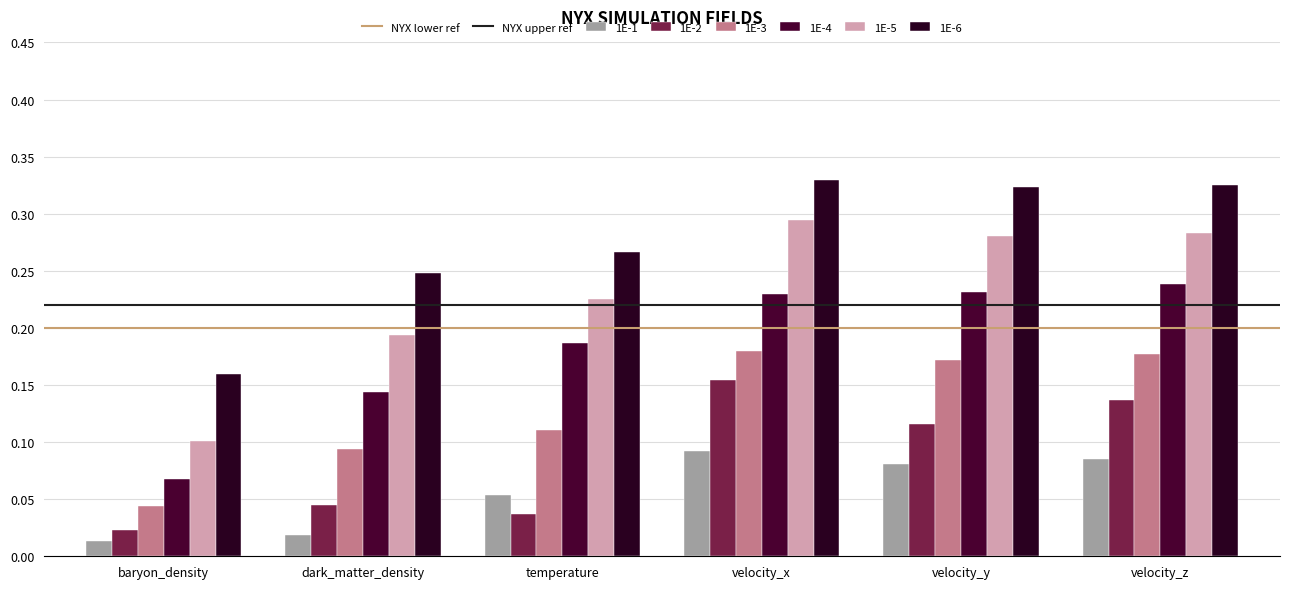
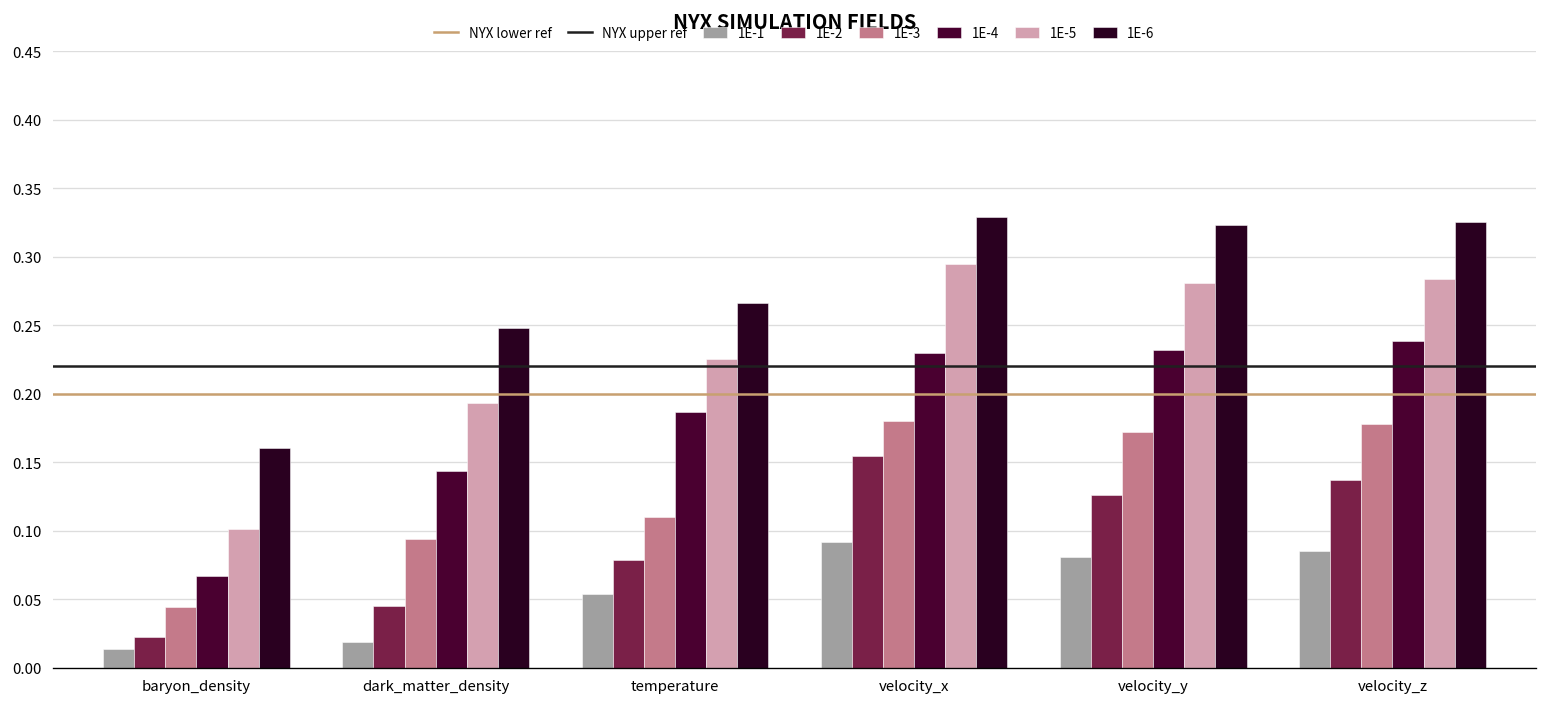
  {
    "1E-2": {
      "baryon_density": 0.023,
      "dark_matter_density": 0.045,
-     "temperature": 0.037,
+     "temperature": 0.078,
      "velocity_x": 0.154,
-     "velocity_y": 0.116,
+     "velocity_y": 0.126,
      "velocity_z": 0.137
    }
  }
